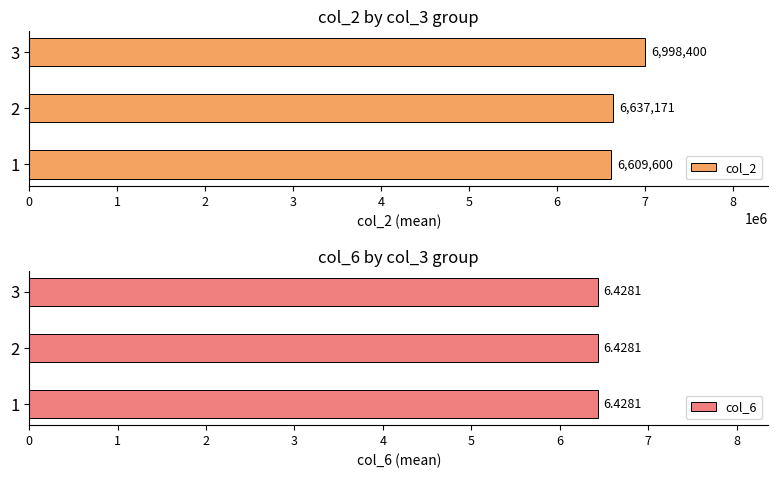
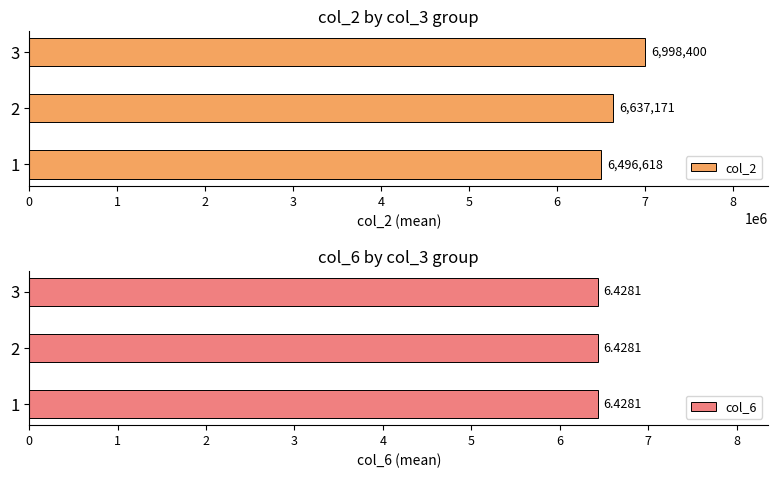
  {
    "col_2 by col_3 group": {
      "3": "6,998,400",
      "2": "6,637,171",
-     "1": "6,609,600"
+     "1": "6,496,618"
    },
    "col_6 by col_3 group": {
      "3": "6.4281",
      "2": "6.4281",
      "1": "6.4281"
    }
  }
